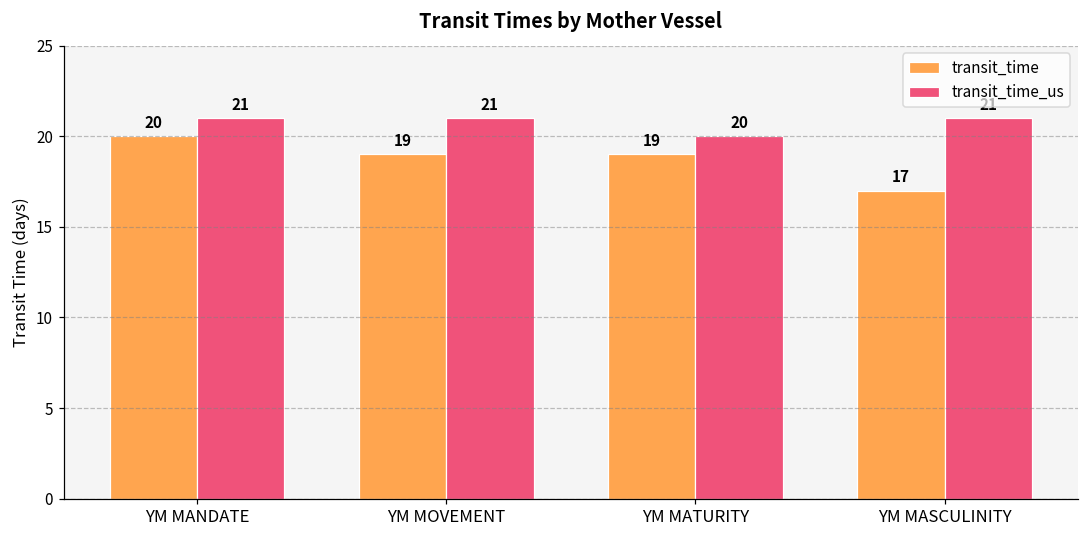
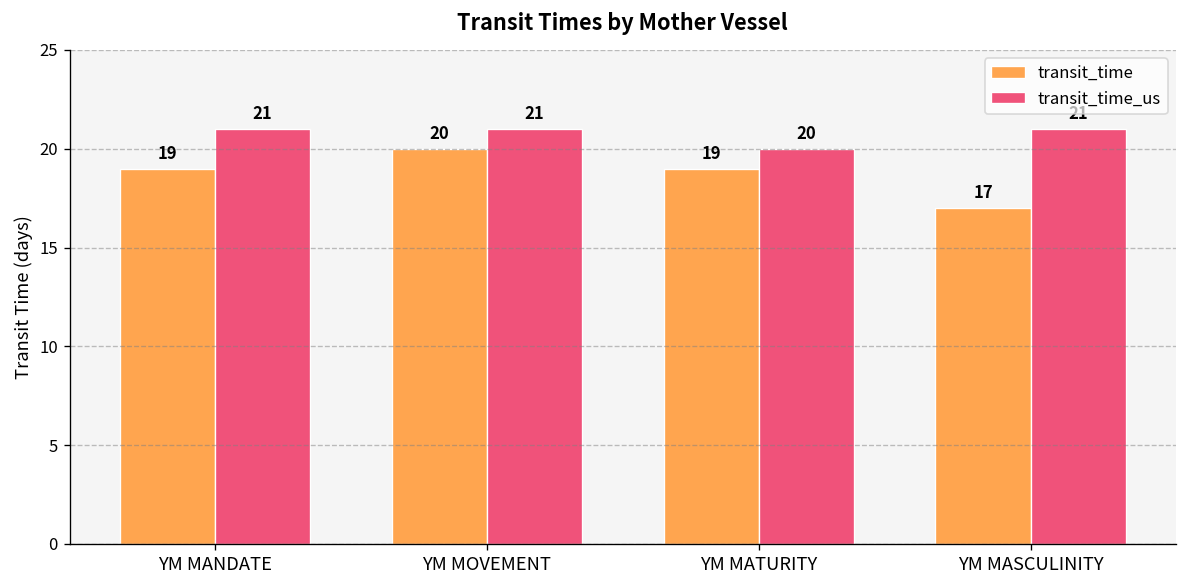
  {
    "transit_time": {
-     "YM MANDATE": 20,
-     "YM MOVEMENT": 19,
+     "YM MANDATE": 19,
+     "YM MOVEMENT": 20,
      "YM MATURITY": 19,
      "YM MASCULINITY": 17
    },
    "transit_time_us": {
      "YM MANDATE": 21,
      "YM MOVEMENT": 21,
      "YM MATURITY": 20
    }
  }
